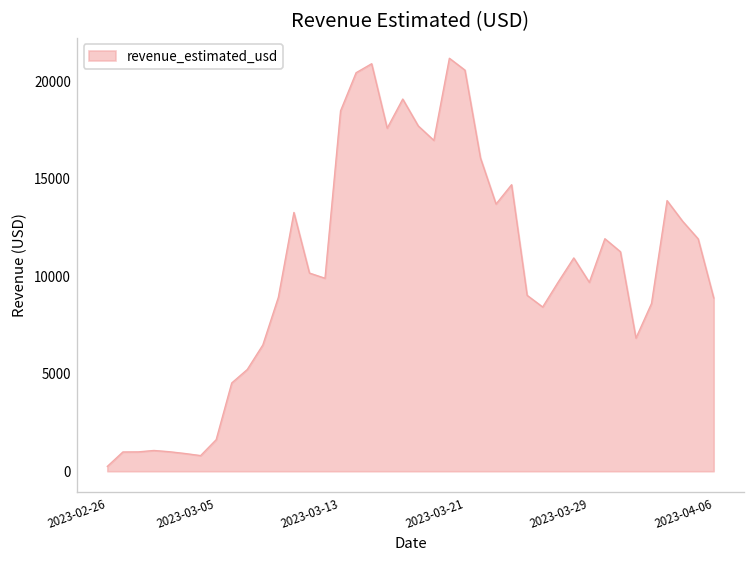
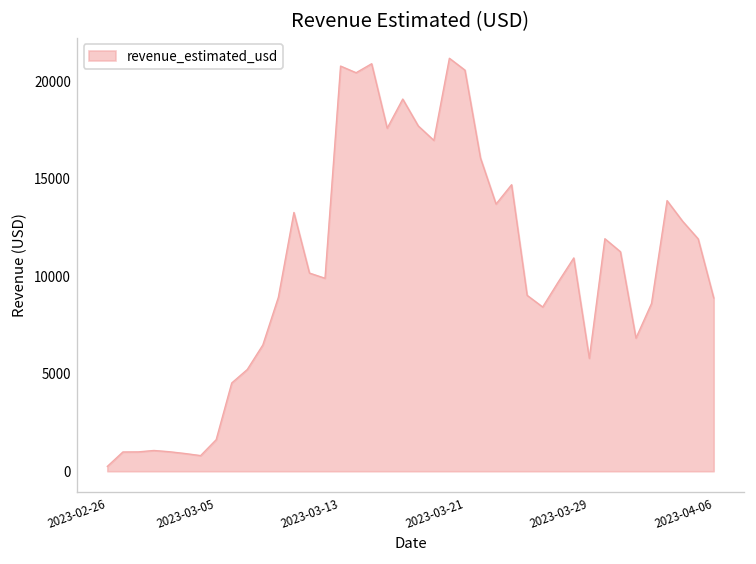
  {
    "2023-02-26": 200,
    "2023-03-05": 1600,
-   "2023-03-13": 18500,
+   "2023-03-13": 20800,
    "2023-03-21": 20600,
-   "2023-03-29": 9700,
+   "2023-03-29": 5800,
    "2023-04-06": 8900
  }
